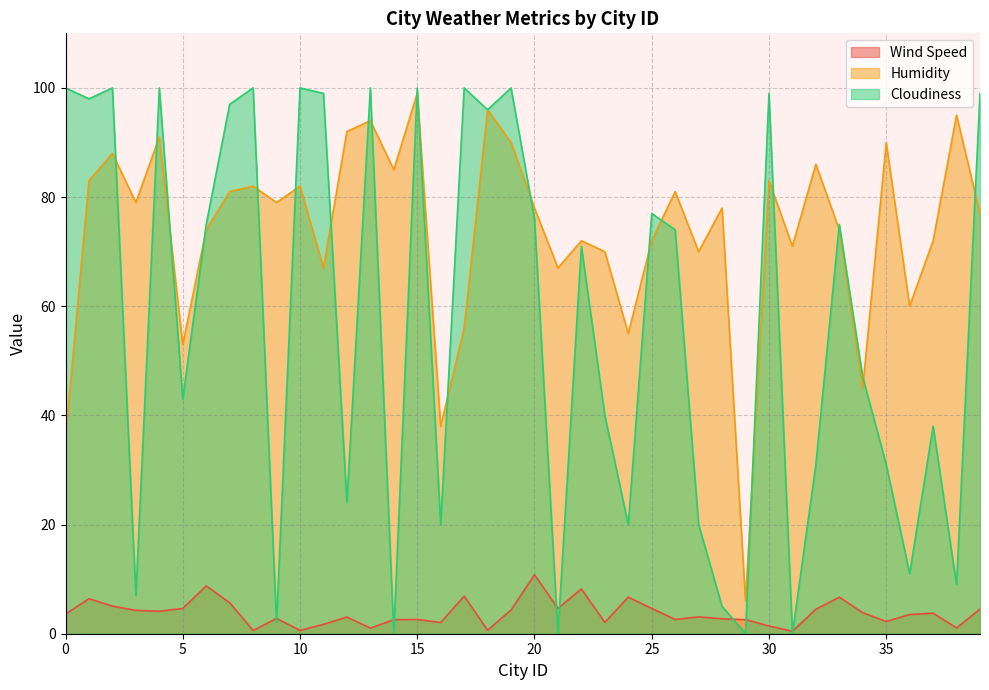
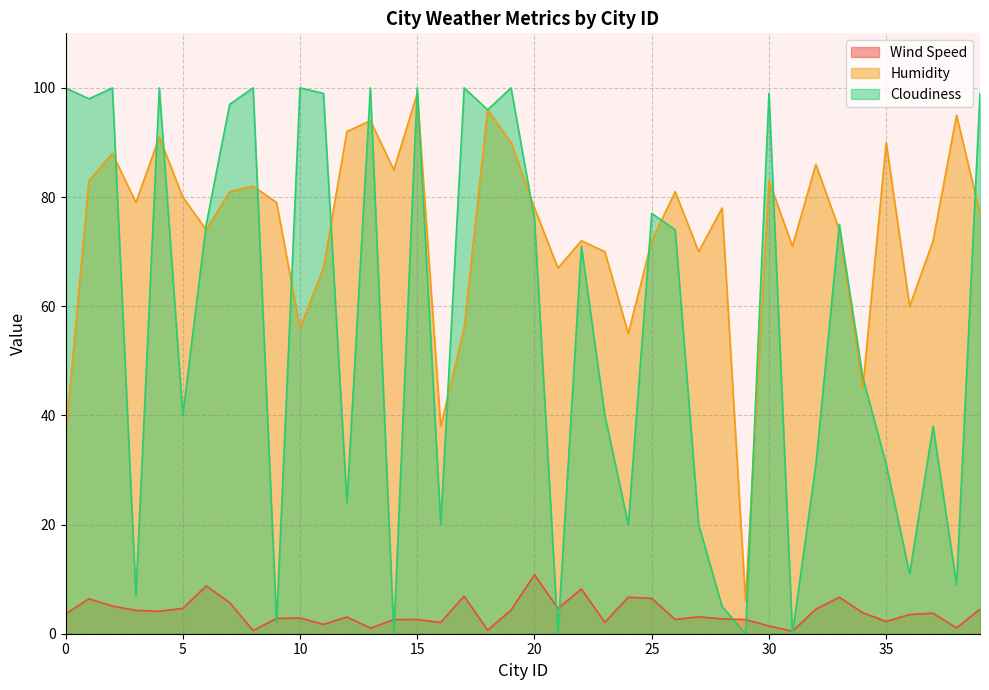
  {
    "Wind Speed": {
      "0": 4,
      "5": 5,
-     "10": 1,
+     "10": 3,
      "15": 3,
      "20": 11,
-     "25": 5,
+     "25": 6,
      "30": 1,
      "35": 2
    },
    "Humidity": {
      "0": 36,
-     "5": 53,
-     "10": 82,
+     "5": 80,
+     "10": 56,
      "15": 99,
      "20": 78,
      "25": 72,
      "30": 83,
      "35": 90
    },
    "Cloudiness": {
      "0": 100,
-     "5": 43,
+     "5": 40,
      "10": 100,
      "15": 100,
      "20": 76,
      "25": 77,
      "30": 99,
      "35": 31
    }
  }
